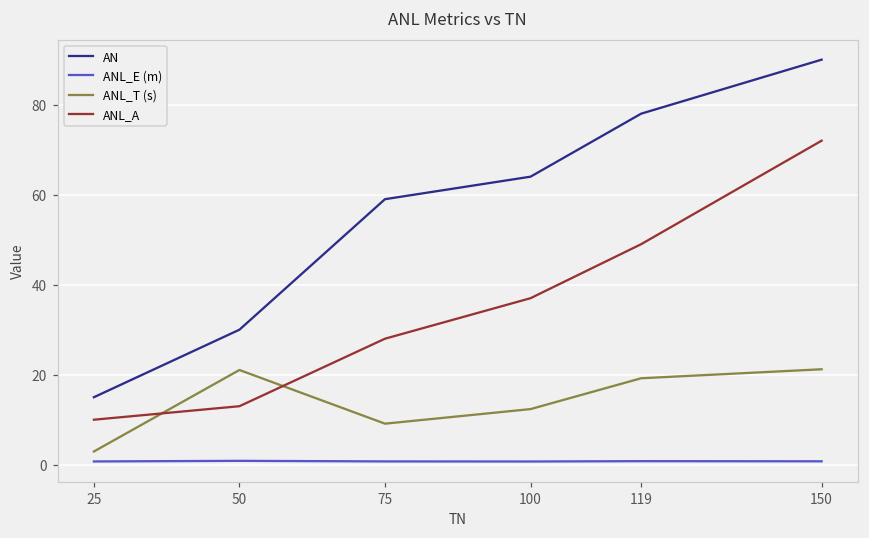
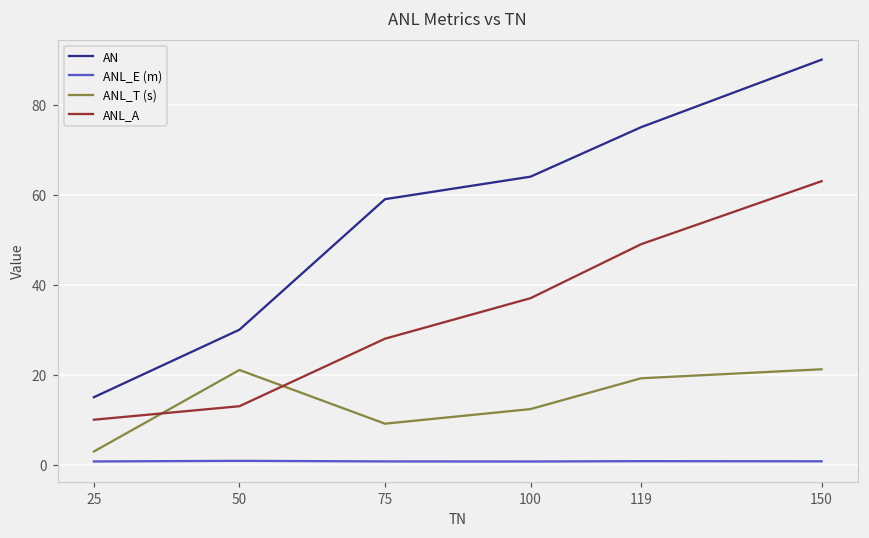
  {
    "AN": {
      "25": 15,
      "50": 30,
      "75": 59,
      "100": 64,
-     "119": 78,
+     "119": 75,
      "150": 90
    },
    "ANL_E (m)": {
      "25": 1,
      "50": 1,
      "75": 1,
      "100": 1,
      "119": 1,
      "150": 1
    },
    "ANL_T (s)": {
      "25": 3,
      "50": 21,
      "75": 9,
      "100": 12,
      "119": 19,
      "150": 21
    },
    "ANL_A": {
      "25": 10,
      "50": 13,
      "75": 28,
      "100": 37,
      "119": 49,
-     "150": 72
+     "150": 63
    }
  }
